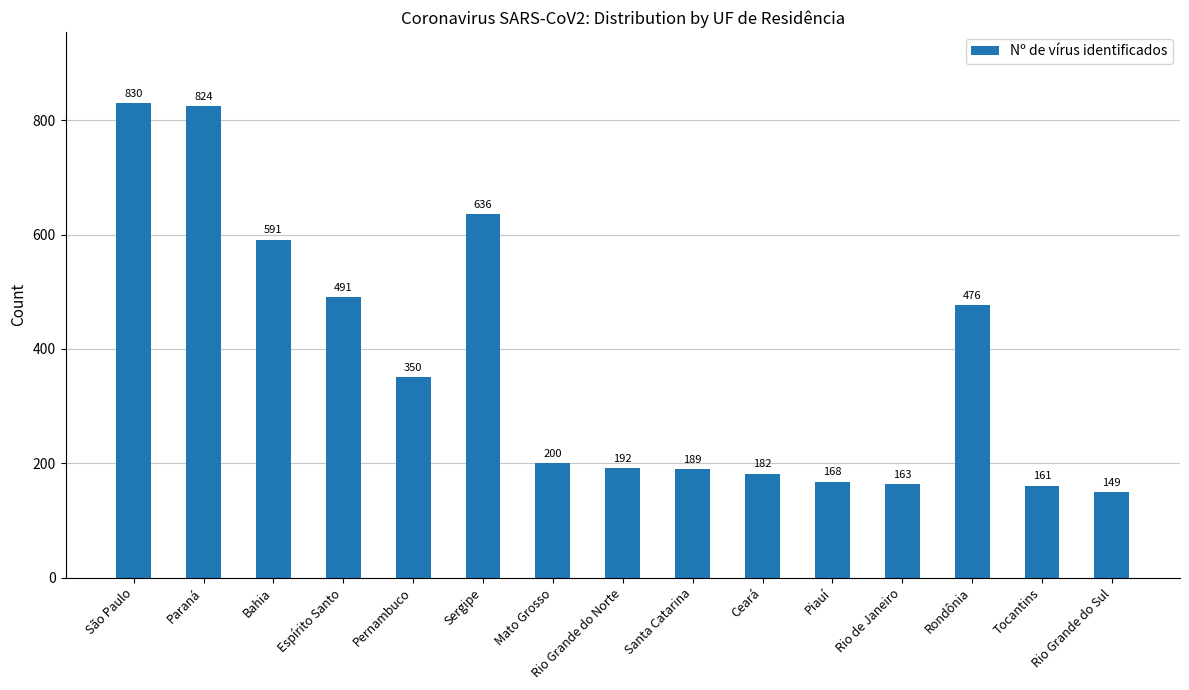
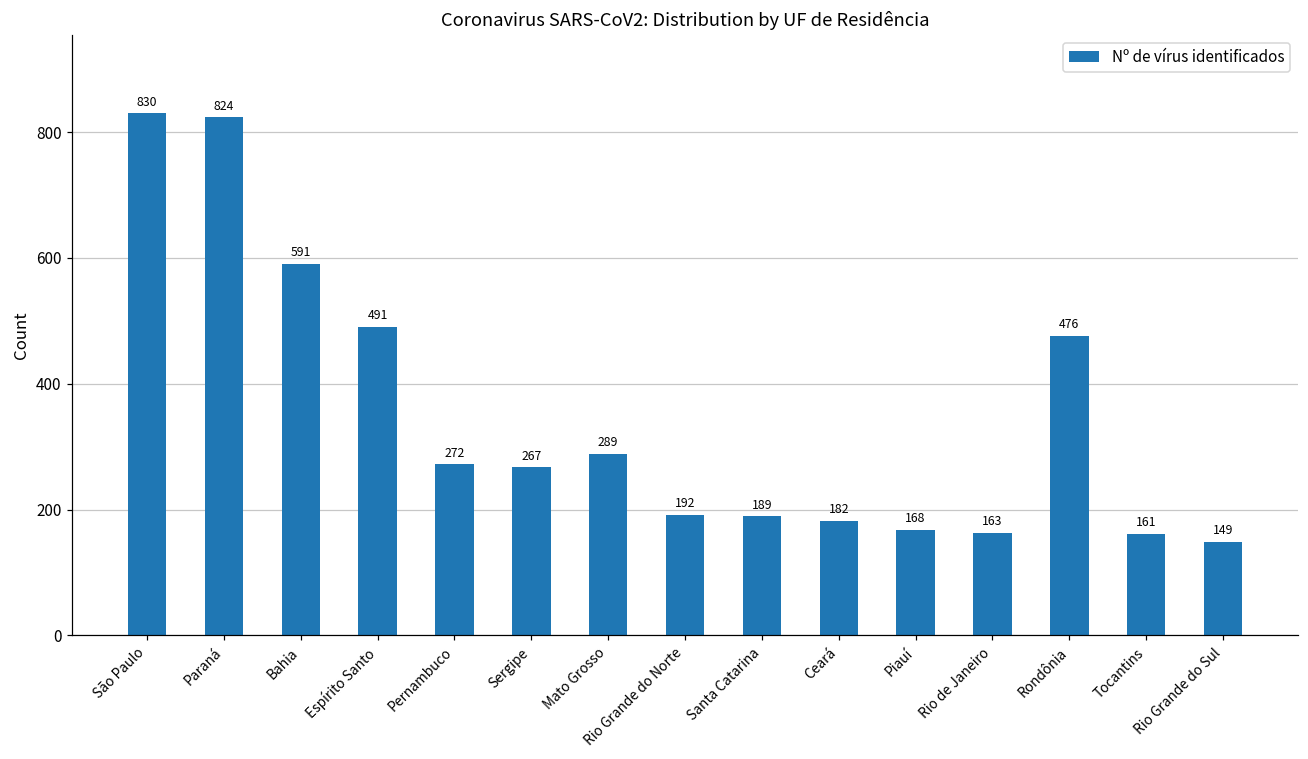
  {
    "São Paulo": 830,
    "Paraná": 824,
    "Bahia": 591,
    "Espírito Santo": 491,
-   "Pernambuco": 350,
-   "Sergipe": 636,
-   "Mato Grosso": 200,
+   "Pernambuco": 272,
+   "Sergipe": 267,
+   "Mato Grosso": 289,
    "Rio Grande do Norte": 192,
    "Santa Catarina": 189,
    "Ceará": 182,
    "Piauí": 168,
    "Rio de Janeiro": 163,
    "Rondônia": 476,
    "Tocantins": 161,
    "Rio Grande do Sul": 149
  }
